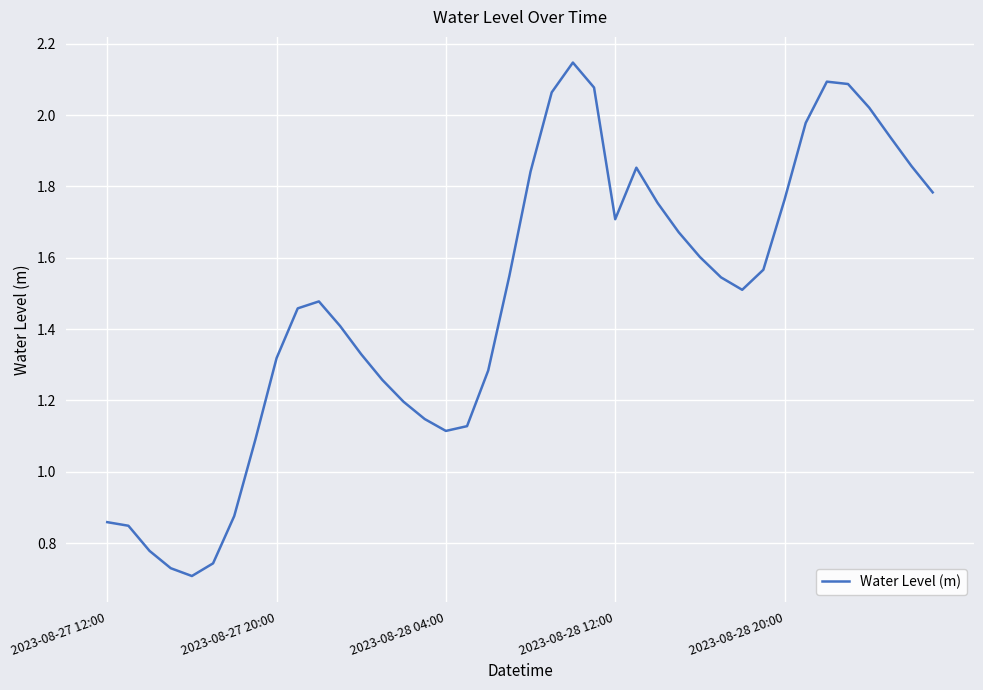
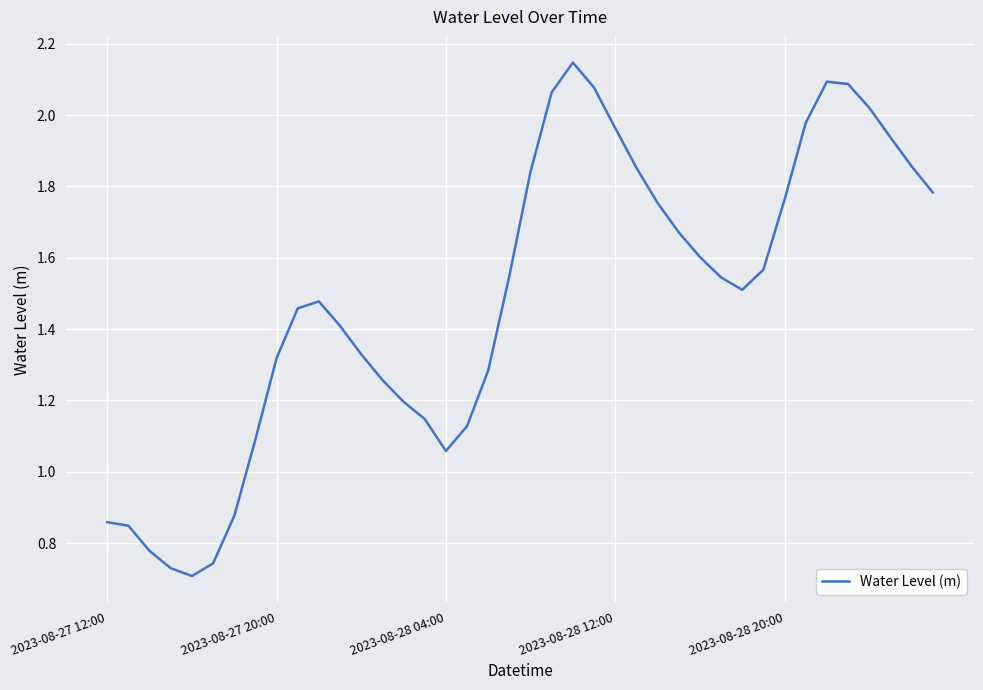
  {
    "2023-08-27 12:00": 0.86,
    "2023-08-27 20:00": 1.32,
-   "2023-08-28 04:00": 1.11,
-   "2023-08-28 12:00": 1.71,
+   "2023-08-28 04:00": 1.06,
+   "2023-08-28 12:00": 1.96,
    "2023-08-28 20:00": 1.76
  }
